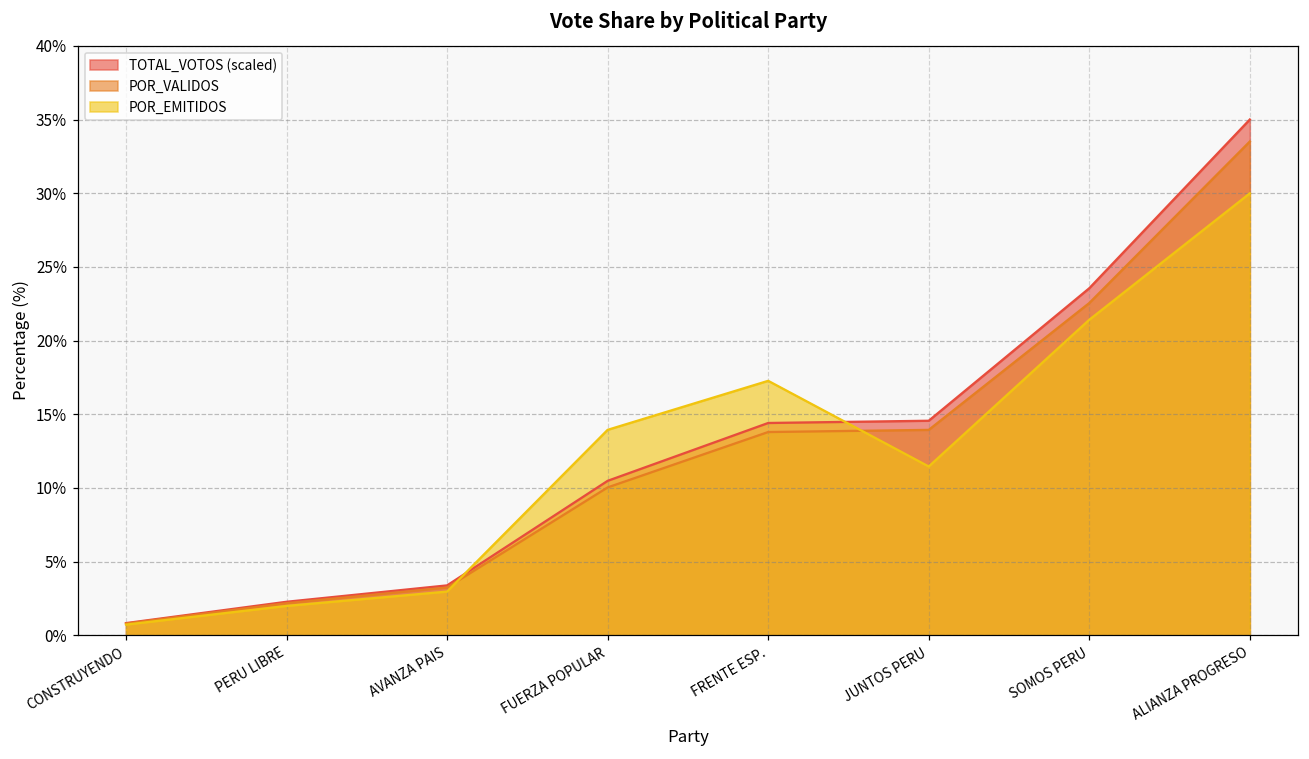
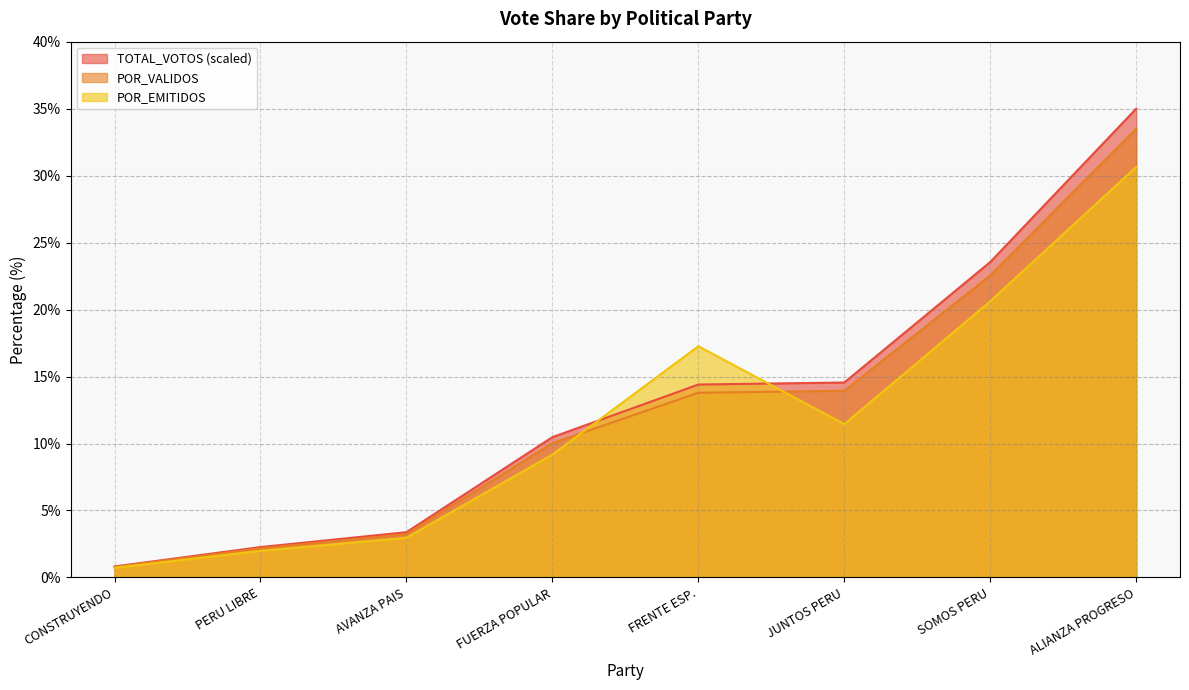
  {
    "POR_EMITIDOS": {
      "AVANZA PAIS": "3.0%",
-     "FUERZA POPULAR": "13.9%",
+     "FUERZA POPULAR": "9.2%",
      "FRENTE ESP.": "17.3%",
      "JUNTOS PERU": "11.5%",
-     "SOMOS PERU": "21.4%",
-     "ALIANZA PROGRESO": "30.0%"
+     "SOMOS PERU": "20.6%",
+     "ALIANZA PROGRESO": "30.7%"
    }
  }
